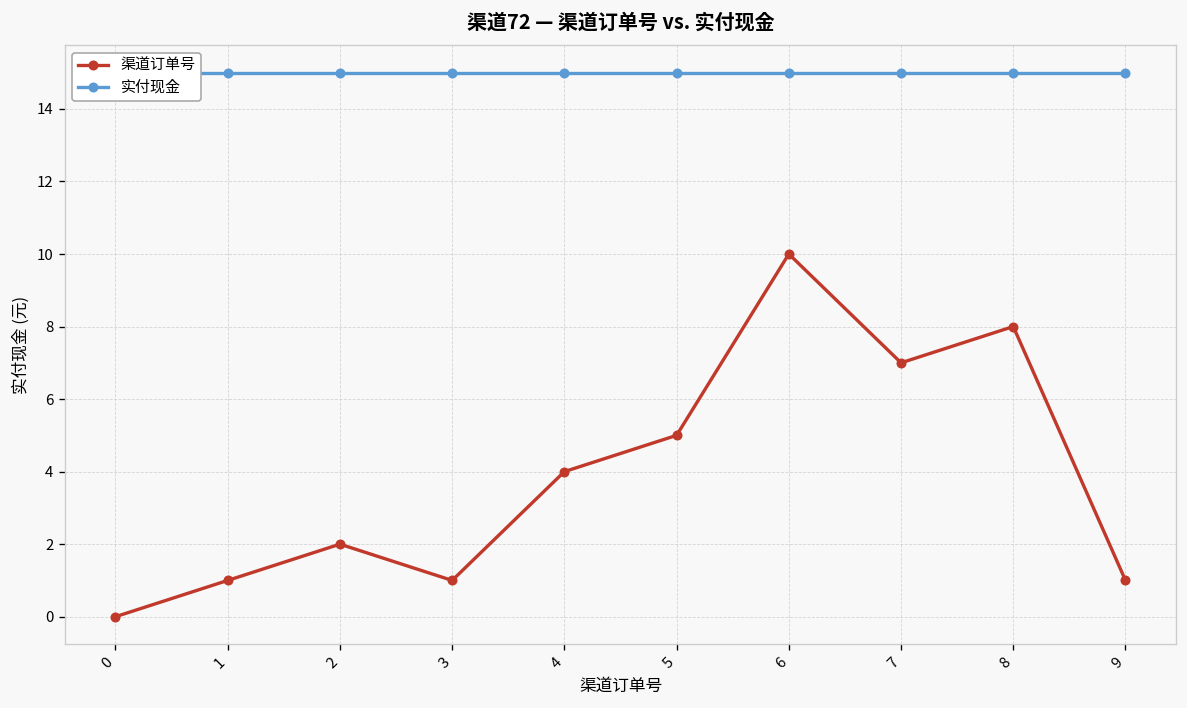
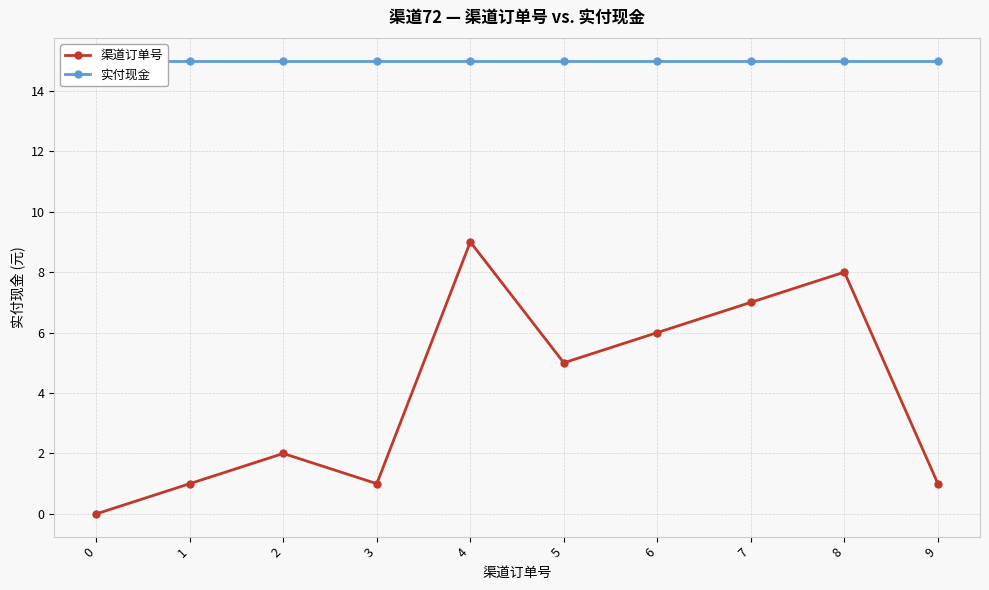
  {
    "渠道订单号": {
      "0": 0,
      "1": 1,
      "2": 2,
      "3": 1,
-     "4": 4,
+     "4": 9,
      "5": 5,
-     "6": 10,
+     "6": 6,
      "7": 7,
      "8": 8,
      "9": 1
    },
    "实付现金": {
      "1": 15,
      "2": 15,
      "3": 15,
      "4": 15,
      "5": 15,
      "6": 15,
      "7": 15,
      "8": 15,
      "9": 15
    }
  }
